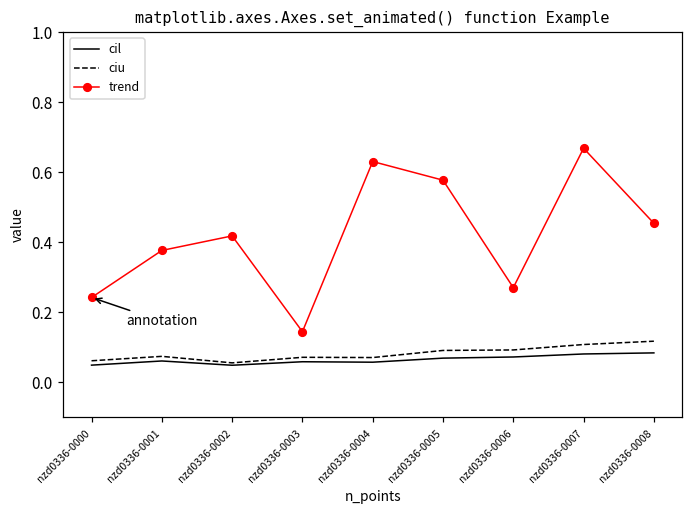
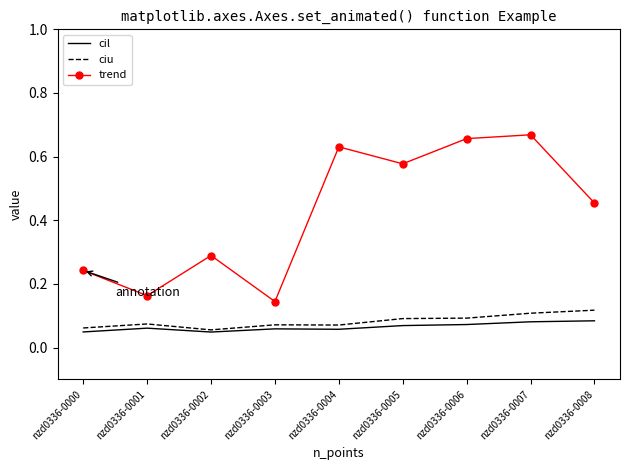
  {
    "trend": {
      "nzd0336-0000": 0.24,
-     "nzd0336-0001": 0.38,
-     "nzd0336-0002": 0.42,
+     "nzd0336-0001": 0.16,
+     "nzd0336-0002": 0.29,
      "nzd0336-0003": 0.14,
      "nzd0336-0004": 0.63,
      "nzd0336-0005": 0.58,
-     "nzd0336-0006": 0.27,
+     "nzd0336-0006": 0.66,
      "nzd0336-0007": 0.67,
      "nzd0336-0008": 0.45
    }
  }
